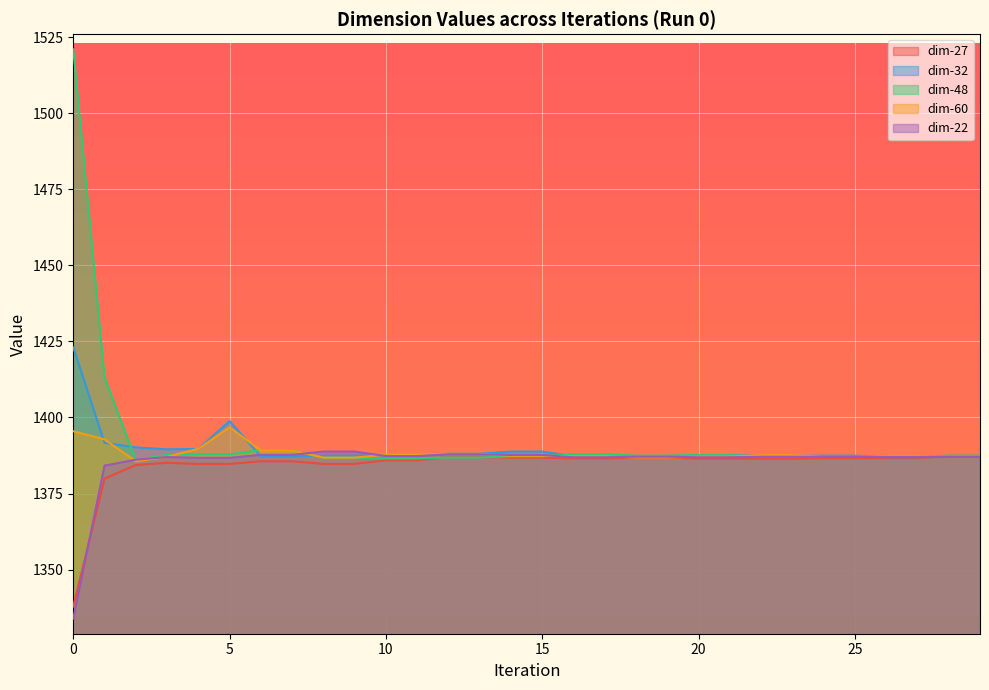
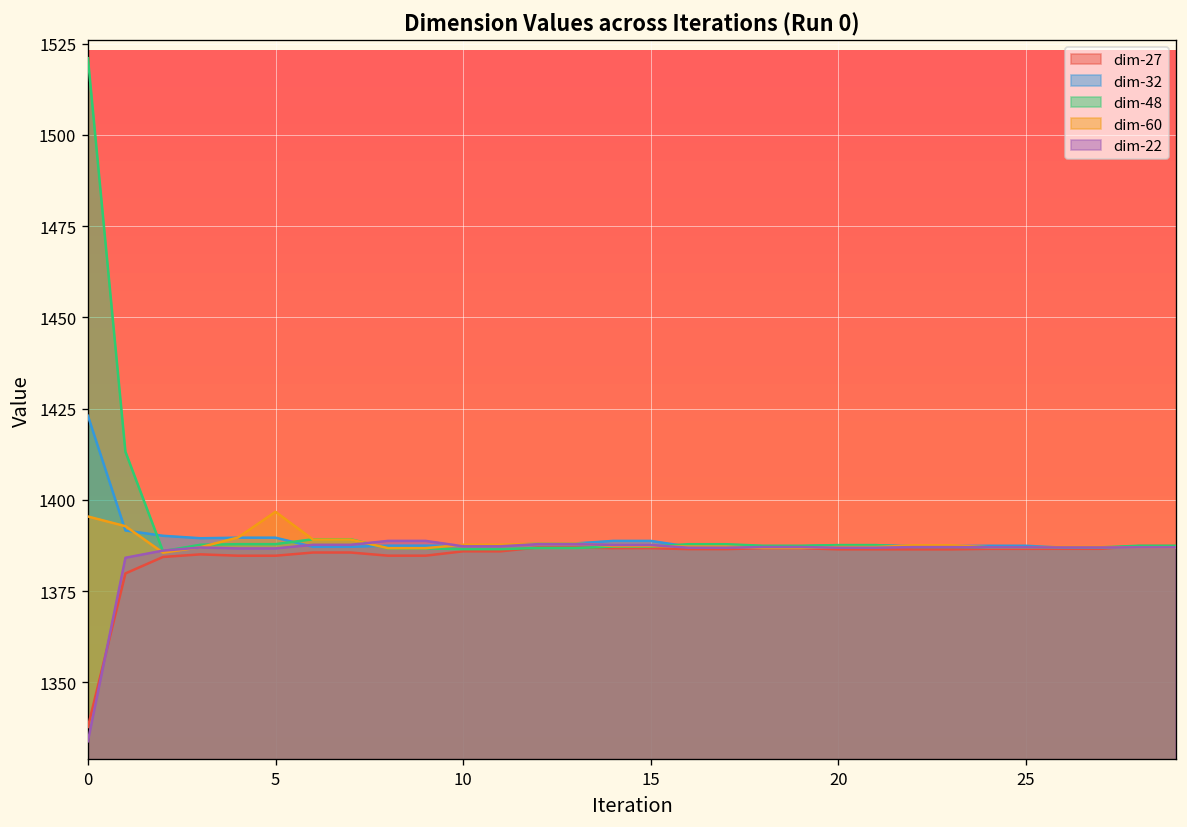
  {
    "dim-27": {
      "0": 1338,
      "5": 1385
    },
    "dim-32": {
      "0": 1423,
-     "5": 1399,
+     "5": 1390,
      "15": 1389
    },
    "dim-48": {
      "0": 1521,
      "5": 1388
    },
    "dim-60": {
      "0": 1395,
      "5": 1397
    },
    "dim-22": {
      "0": 1334,
      "5": 1387
    }
  }
